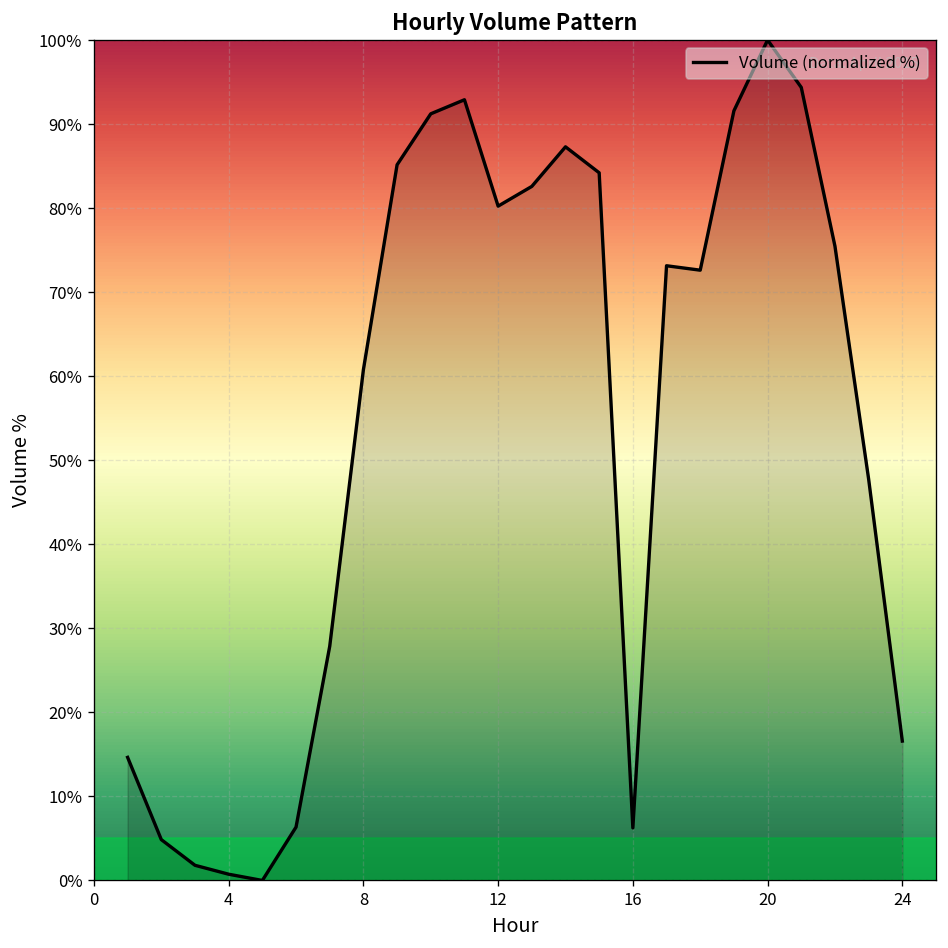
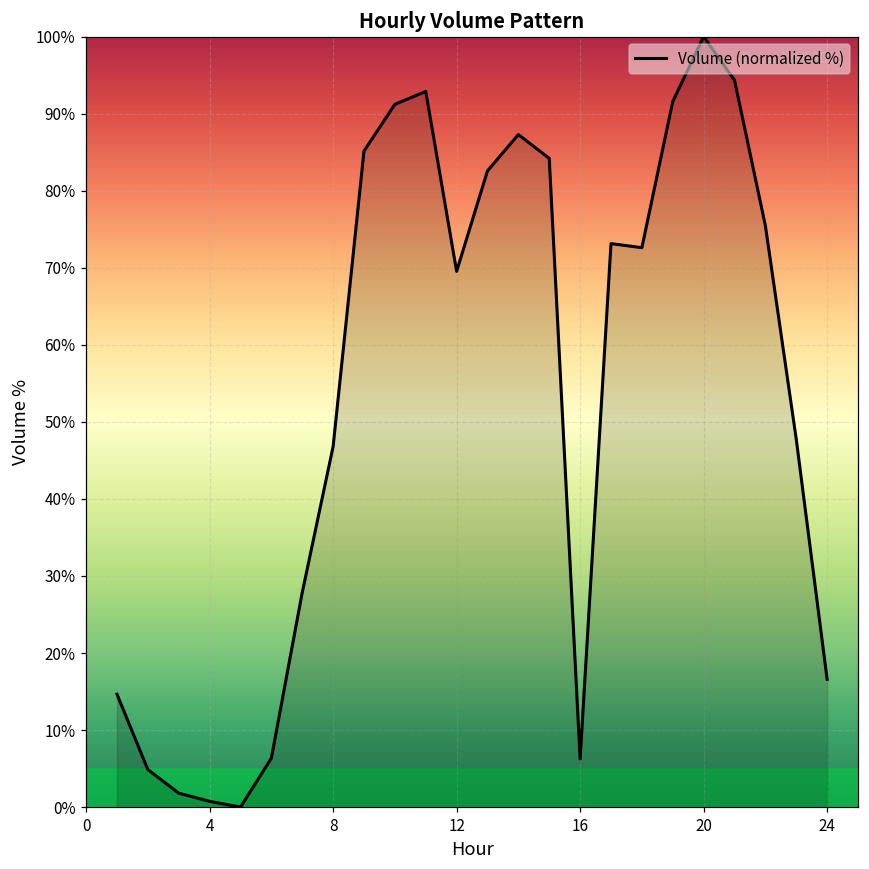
  {
-   "8": "61%",
-   "12": "80%",
+   "8": "47%",
+   "12": "70%",
    "16": "6%",
    "20": "100%",
    "24": "17%"
  }
